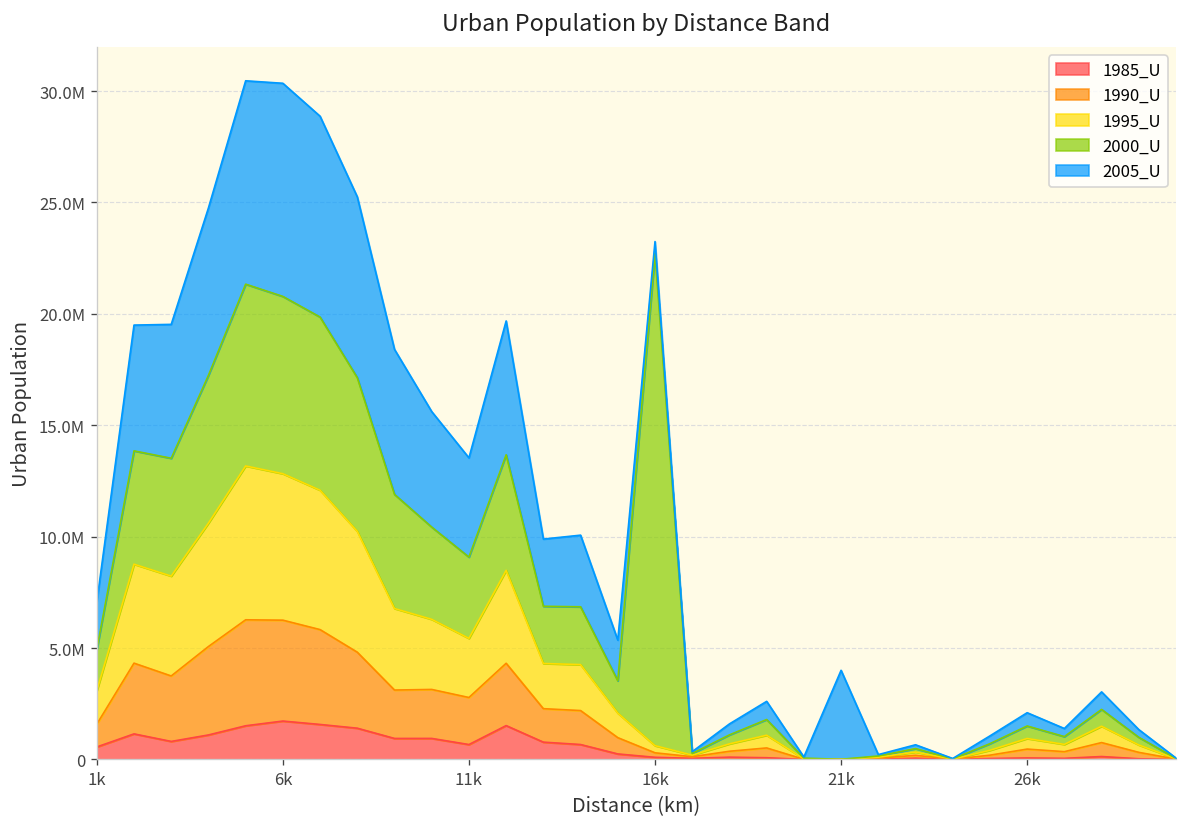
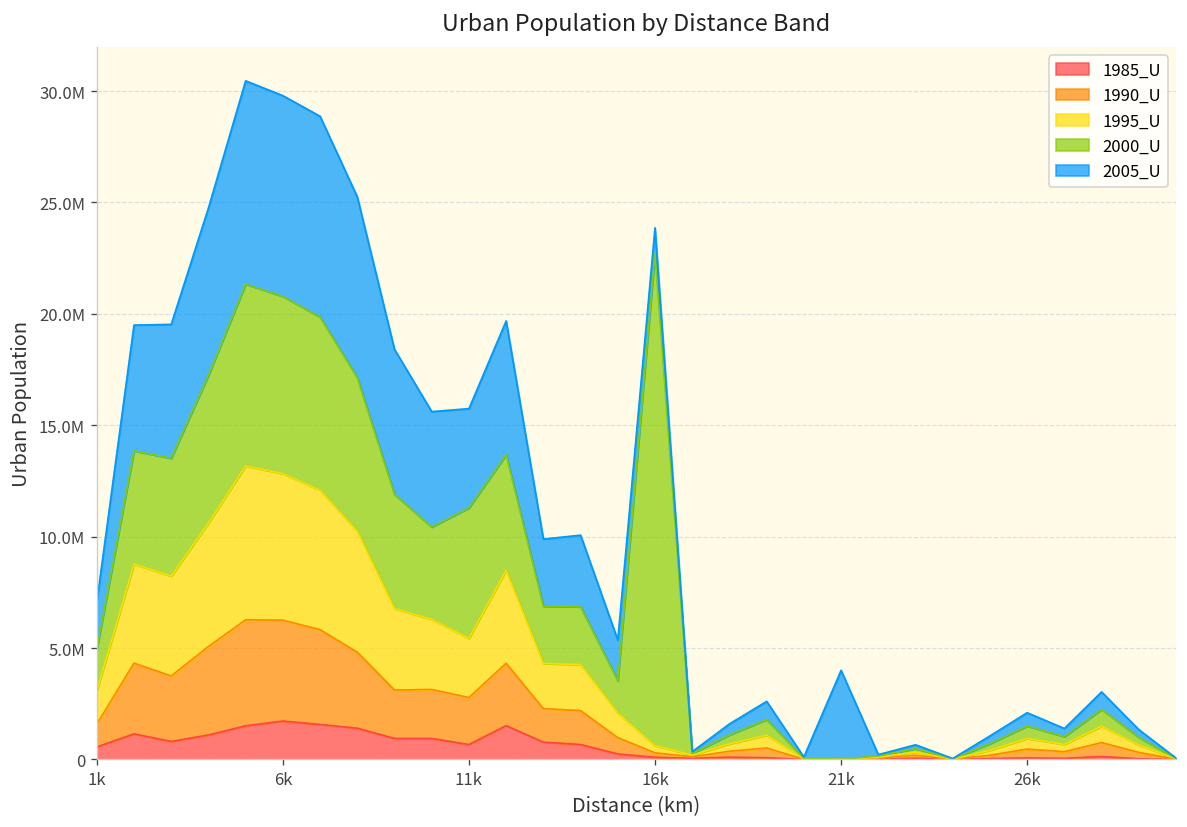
  {
    "1985_U": {
      "1k": 600000,
      "6k": 1700000,
      "11k": 700000,
      "16k": 100000,
      "26k": 100000
    },
    "1990_U": {
      "1k": 1000000,
      "6k": 4500000,
      "11k": 2100000,
      "16k": 200000,
      "26k": 400000
    },
    "1995_U": {
      "1k": 1500000,
      "6k": 6600000,
      "11k": 2700000,
      "16k": 300000,
      "26k": 500000
    },
    "2000_U": {
      "1k": 1900000,
      "6k": 8000000,
-     "11k": 3600000,
+     "11k": 5900000,
      "16k": 22100000,
      "26k": 600000
    },
    "2005_U": {
      "1k": 2100000,
-     "6k": 9600000,
+     "6k": 9000000,
      "11k": 4500000,
-     "16k": 500000,
+     "16k": 1100000,
      "21k": 4000000,
      "26k": 600000
    }
  }
